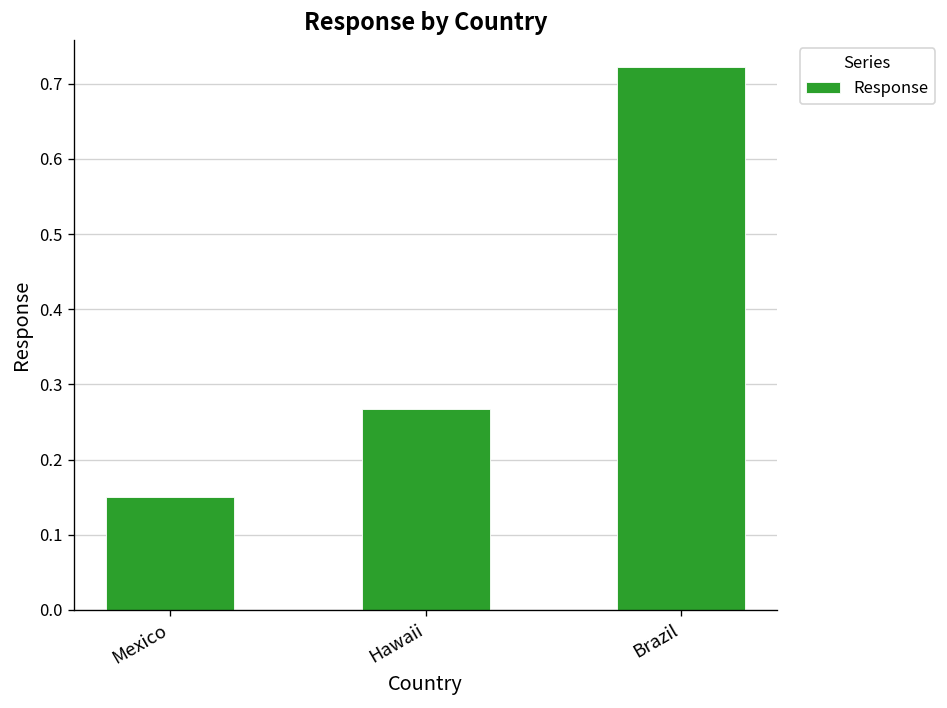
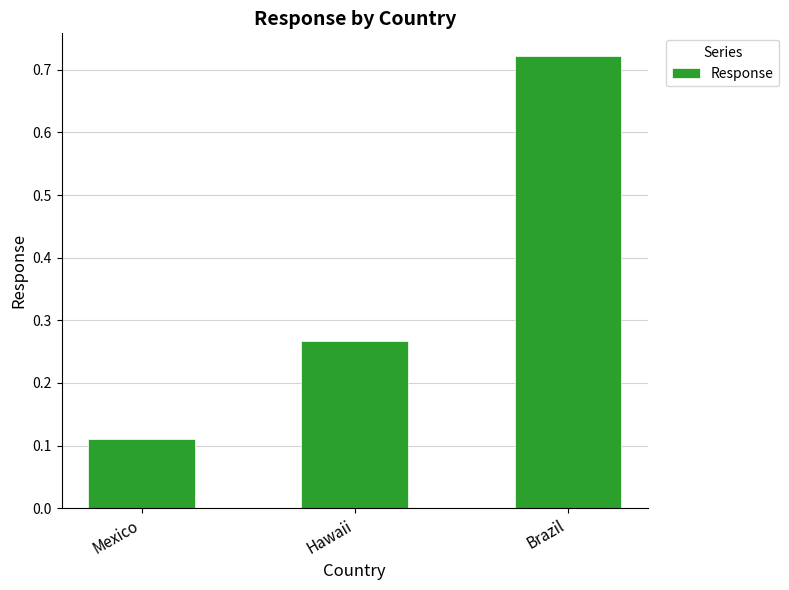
  {
-   "Mexico": 0.15,
+   "Mexico": 0.11,
    "Hawaii": 0.27,
    "Brazil": 0.72
  }
